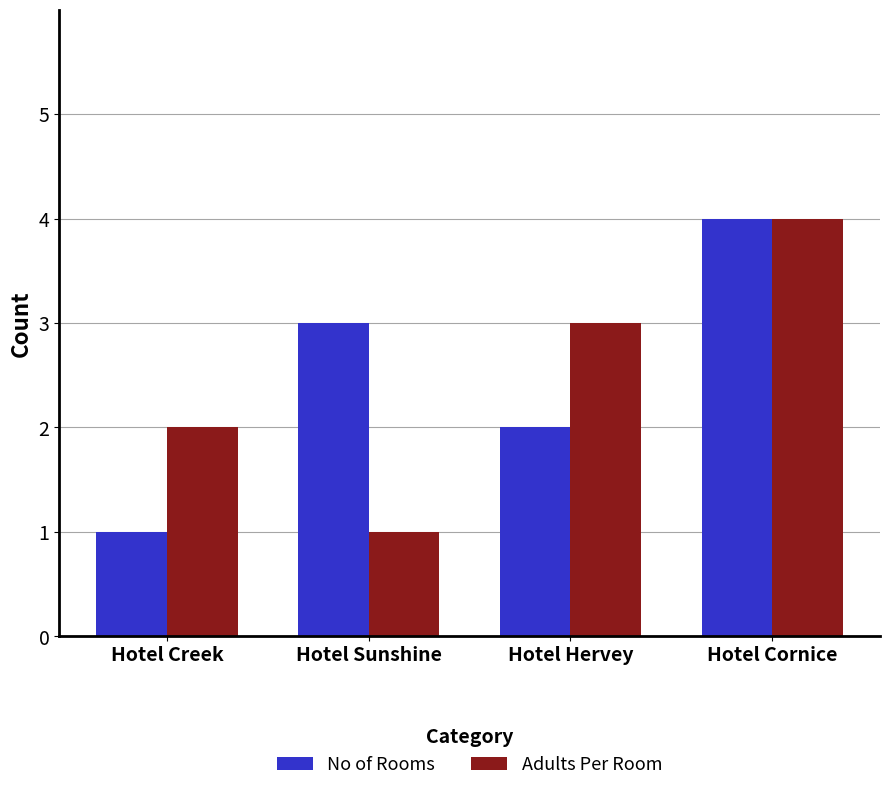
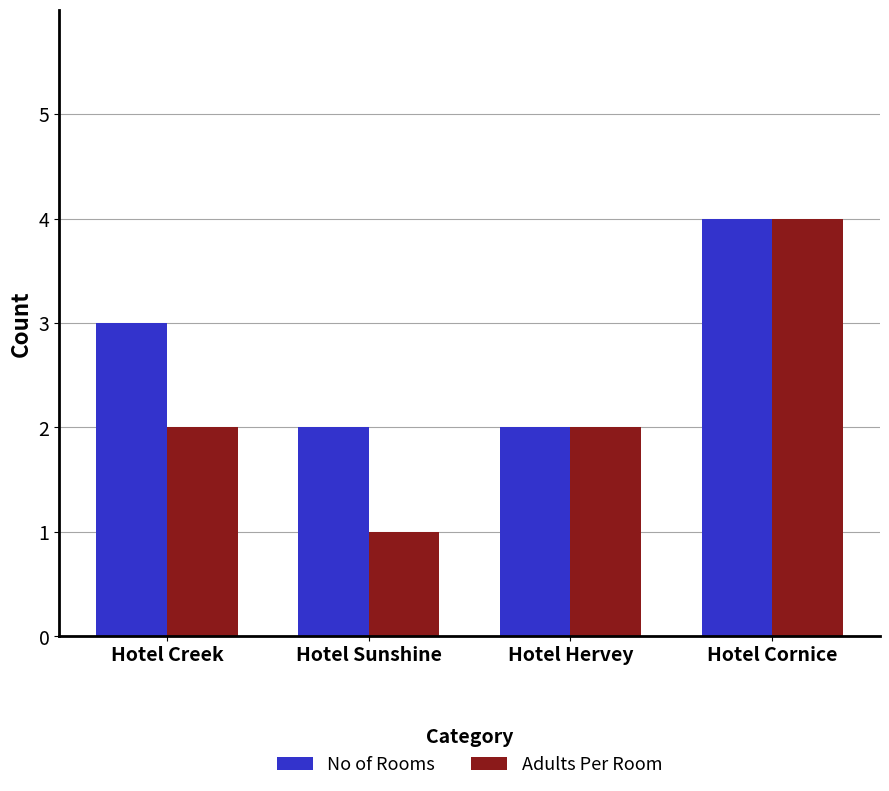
  {
    "No of Rooms": {
-     "Hotel Creek": 1,
-     "Hotel Sunshine": 3,
+     "Hotel Creek": 3,
+     "Hotel Sunshine": 2,
      "Hotel Hervey": 2,
      "Hotel Cornice": 4
    },
    "Adults Per Room": {
      "Hotel Creek": 2,
      "Hotel Sunshine": 1,
-     "Hotel Hervey": 3,
+     "Hotel Hervey": 2,
      "Hotel Cornice": 4
    }
  }
